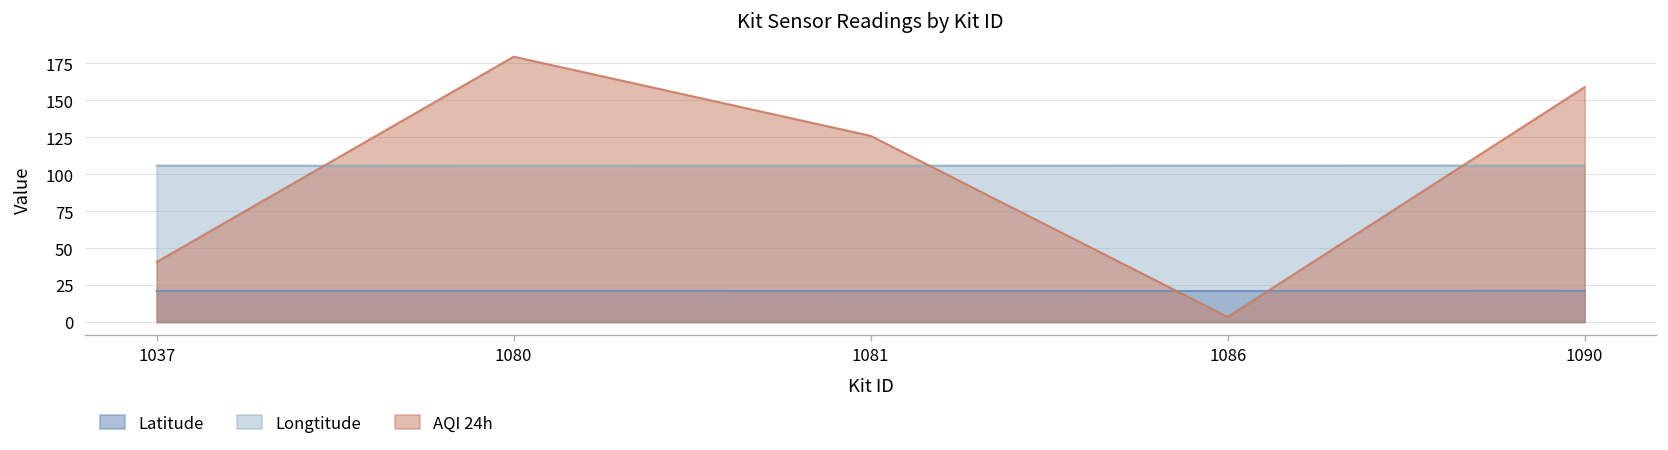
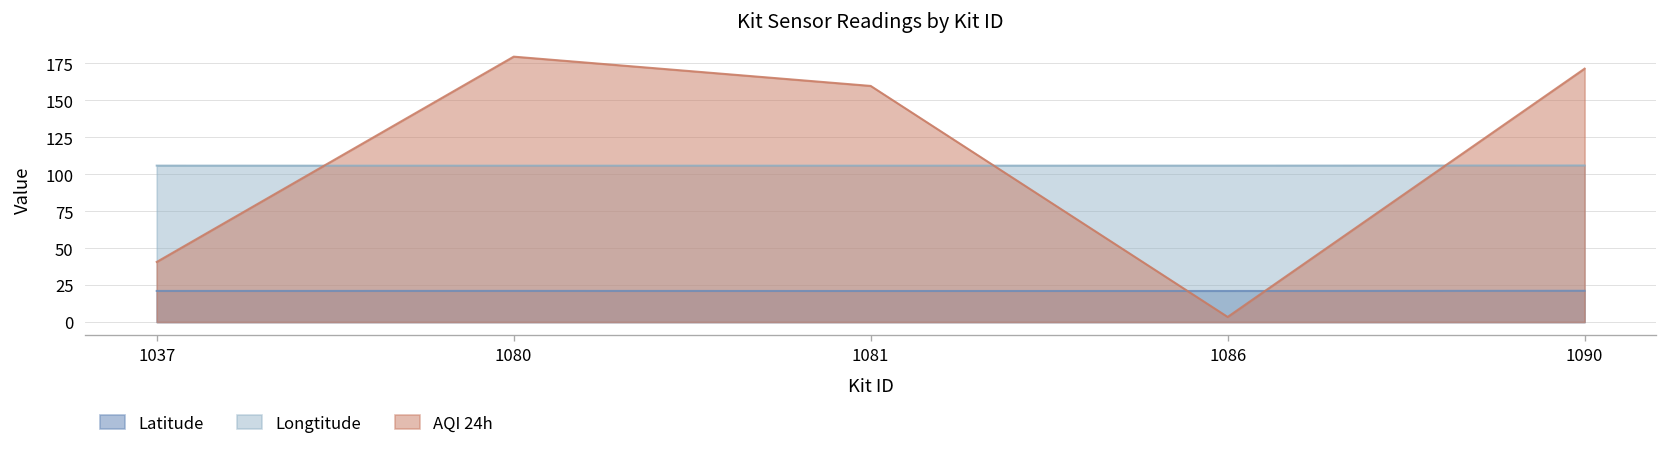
  {
    "AQI 24h": {
      "1037": 41,
      "1080": 180,
-     "1081": 126,
+     "1081": 160,
      "1086": 3,
-     "1090": 159
+     "1090": 171
    }
  }
